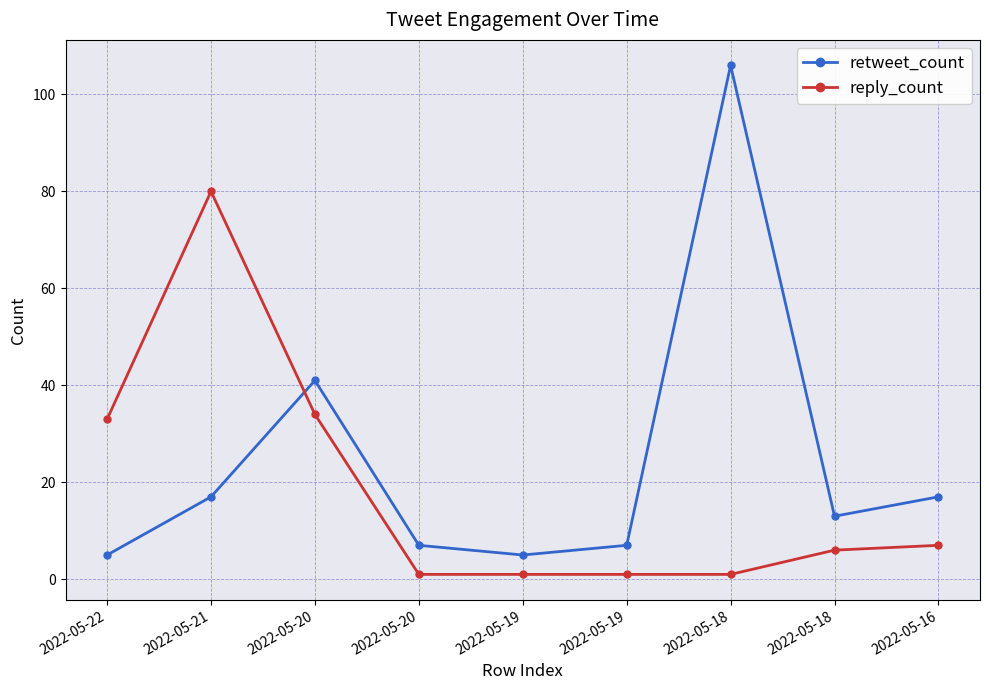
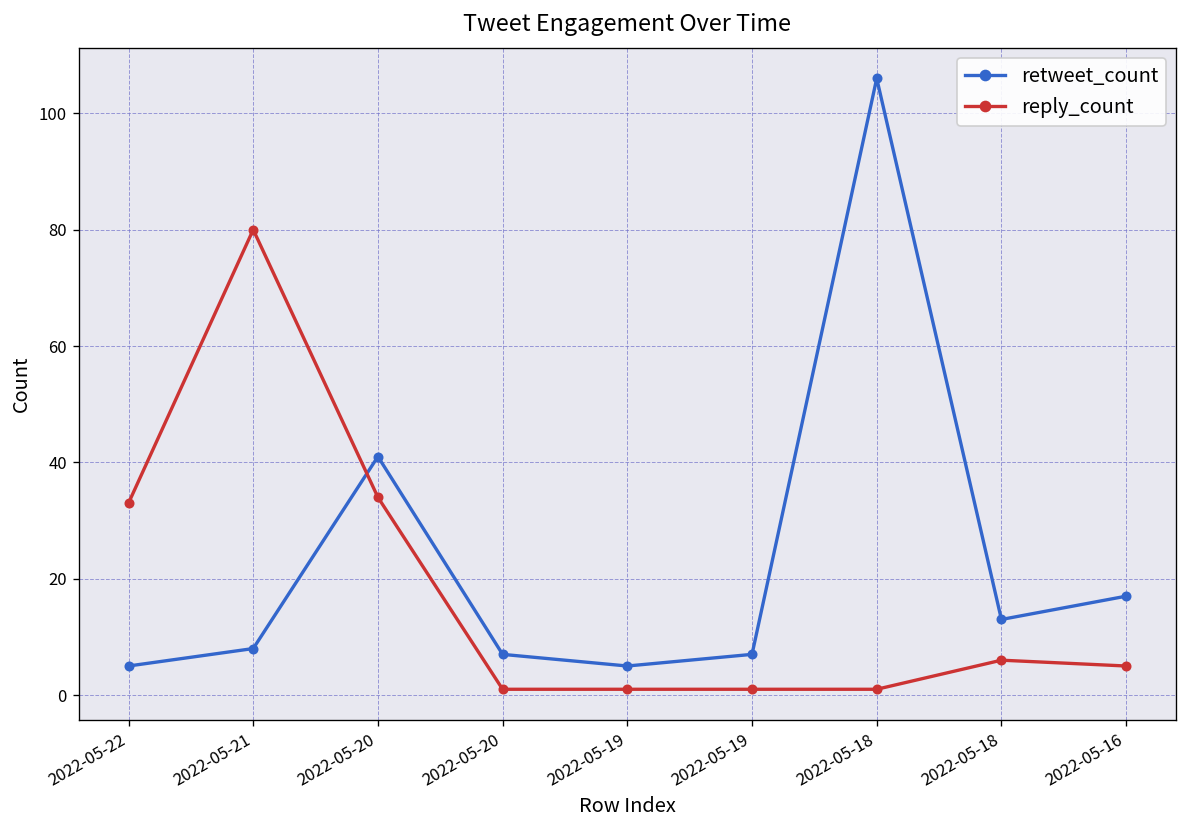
  {
    "retweet_count": {
      "2022-05-22": 5,
-     "2022-05-21": 17,
+     "2022-05-21": 8,
      "2022-05-16": 17
    },
    "reply_count": {
      "2022-05-22": 33,
      "2022-05-21": 80,
-     "2022-05-16": 7
+     "2022-05-16": 5
    }
  }
